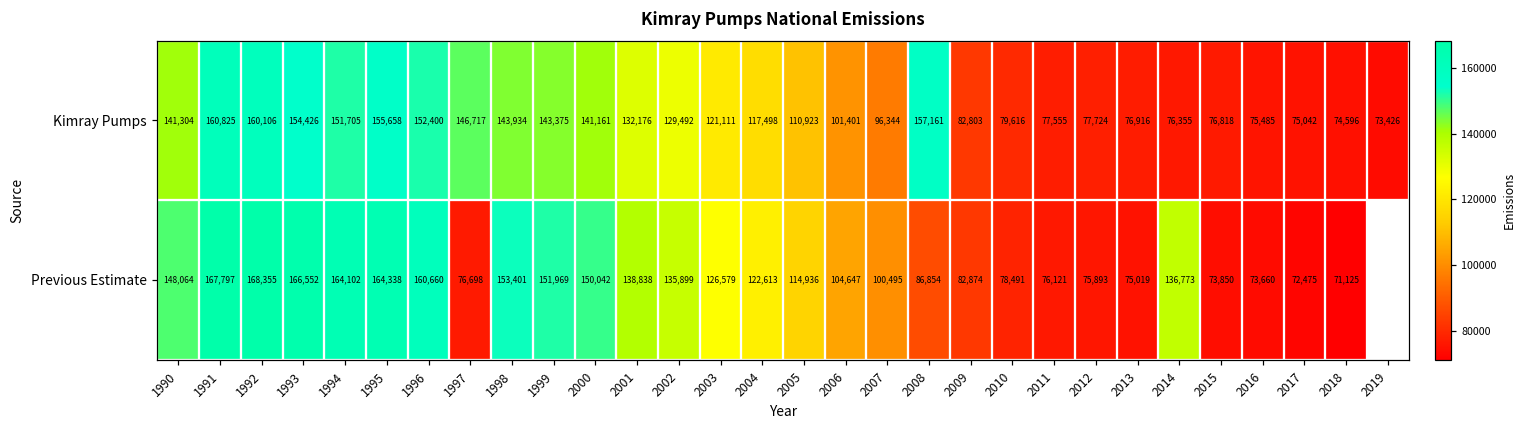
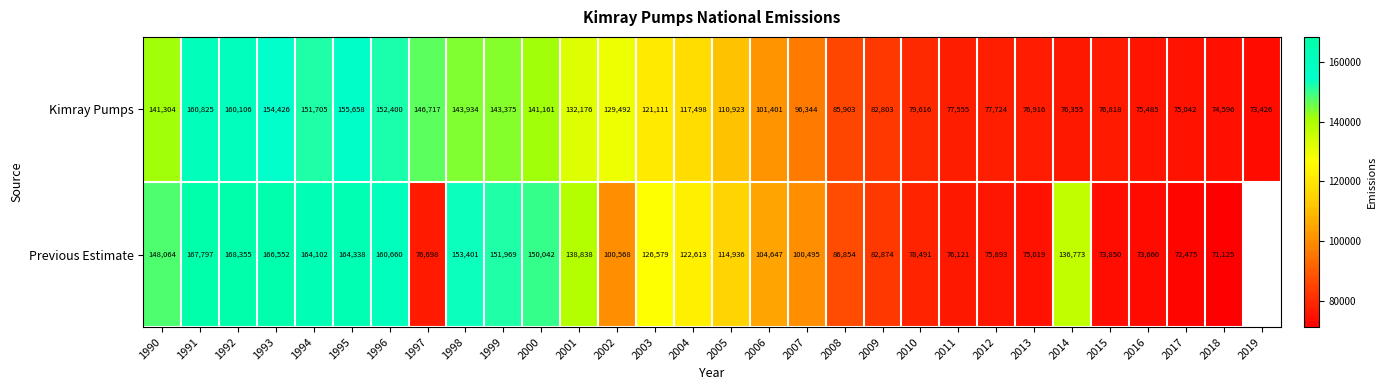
  {
    "Kimray Pumps": {
      "1990": "141,304",
      "1991": "160,825",
      "1992": "160,106",
      "1993": "154,426",
      "1994": "151,705",
      "1995": "155,658",
      "1996": "152,400",
      "1997": "146,717",
      "1998": "143,934",
      "1999": "143,375",
      "2000": "141,161",
      "2001": "132,176",
      "2002": "129,492",
      "2003": "121,111",
      "2004": "117,498",
      "2005": "110,923",
      "2006": "101,401",
      "2007": "96,344",
-     "2008": "157,161",
+     "2008": "85,903",
      "2009": "82,803",
      "2010": "79,616",
      "2011": "77,555",
      "2012": "77,724",
      "2013": "76,916",
      "2014": "76,355",
      "2015": "76,818",
      "2016": "75,485",
      "2017": "75,042",
      "2018": "74,596",
      "2019": "73,426"
    },
    "Previous Estimate": {
      "1990": "148,064",
      "1991": "167,797",
      "1992": "168,355",
      "1993": "166,552",
      "1994": "164,102",
      "1995": "164,338",
      "1996": "160,660",
      "1997": "76,698",
      "1998": "153,401",
      "1999": "151,969",
      "2000": "150,042",
      "2001": "138,838",
-     "2002": "135,899",
+     "2002": "100,568",
      "2003": "126,579",
      "2004": "122,613",
      "2005": "114,936",
      "2006": "104,647",
      "2007": "100,495",
      "2008": "86,854",
      "2009": "82,874",
      "2010": "78,491",
      "2011": "76,121",
      "2012": "75,893",
      "2013": "75,019",
      "2014": "136,773",
      "2015": "73,850",
      "2016": "73,660",
      "2017": "72,475",
      "2018": "71,125"
    }
  }
